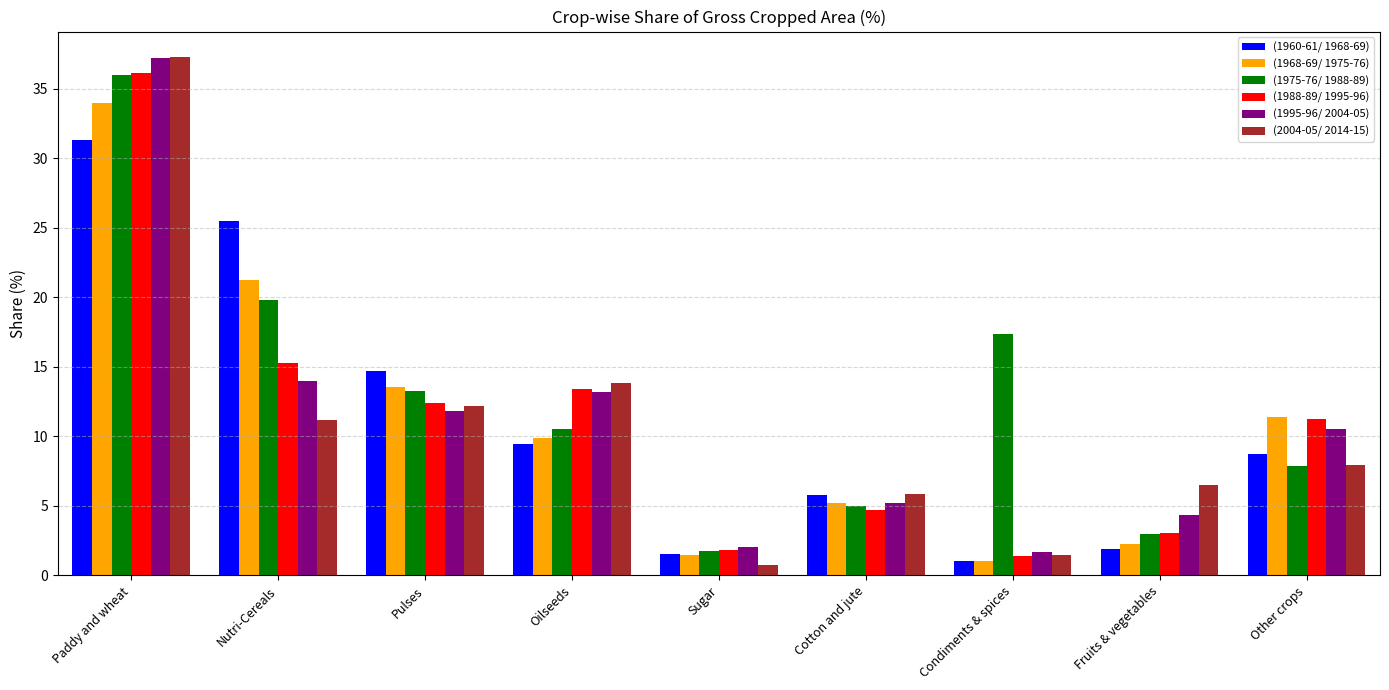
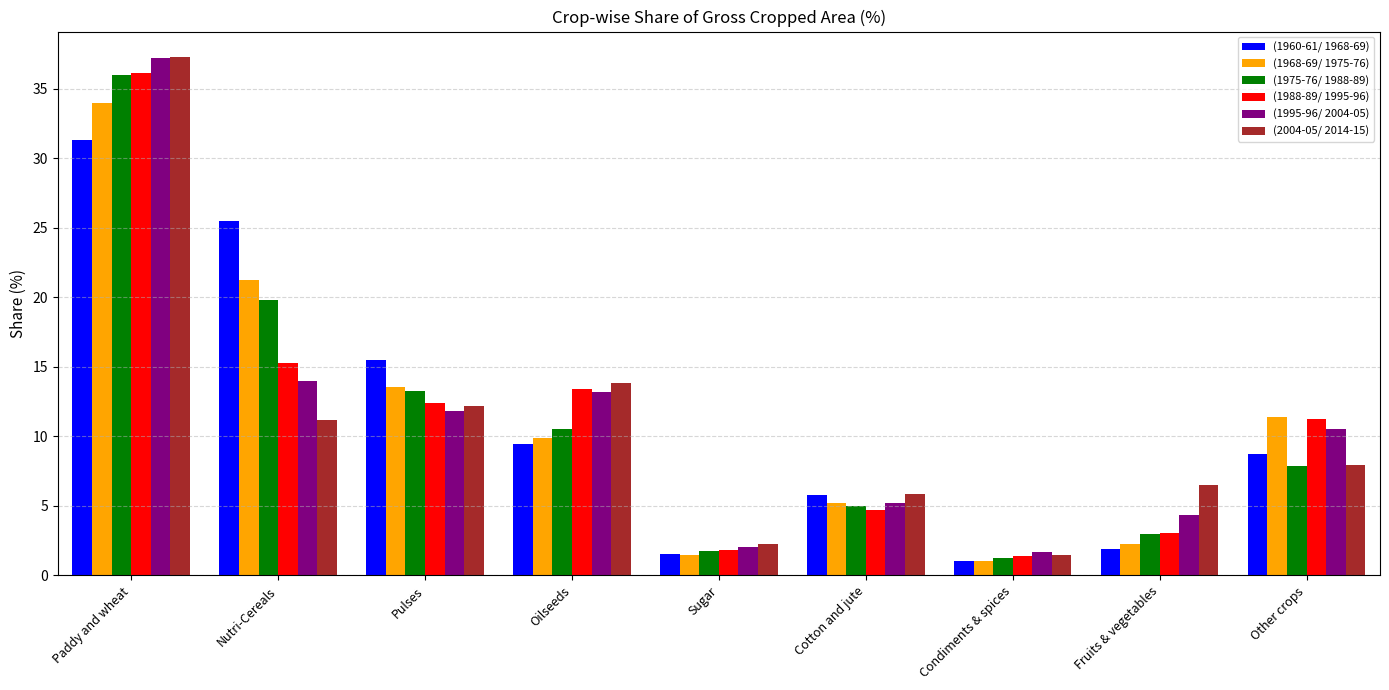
  {
    "(1960-61/ 1968-69)": {
      "Paddy and wheat": 31.3,
      "Nutri-Cereals": 25.5,
-     "Pulses": 14.7,
+     "Pulses": 15.5,
      "Oilseeds": 9.5,
      "Sugar": 1.5,
      "Cotton and jute": 5.8,
      "Condiments & spices": 1.0,
      "Fruits & vegetables": 1.9,
      "Other crops": 8.8
    },
    "(1968-69/ 1975-76)": {
      "Paddy and wheat": 34.0,
      "Nutri-Cereals": 21.2,
      "Pulses": 13.5,
      "Oilseeds": 9.9,
      "Sugar": 1.4,
      "Cotton and jute": 5.2,
      "Condiments & spices": 1.0,
      "Fruits & vegetables": 2.3,
      "Other crops": 11.4
    },
    "(1975-76/ 1988-89)": {
      "Paddy and wheat": 36.0,
      "Nutri-Cereals": 19.8,
      "Pulses": 13.3,
      "Oilseeds": 10.5,
      "Sugar": 1.7,
      "Cotton and jute": 5.0,
-     "Condiments & spices": 17.4,
+     "Condiments & spices": 1.2,
      "Fruits & vegetables": 3.0,
      "Other crops": 7.8
    },
    "(1988-89/ 1995-96)": {
      "Paddy and wheat": 36.1,
      "Nutri-Cereals": 15.3,
      "Pulses": 12.4,
      "Oilseeds": 13.4,
      "Sugar": 1.8,
      "Cotton and jute": 4.7,
      "Condiments & spices": 1.4,
      "Fruits & vegetables": 3.0,
      "Other crops": 11.2
    },
    "(1995-96/ 2004-05)": {
      "Paddy and wheat": 37.2,
      "Nutri-Cereals": 14.0,
      "Pulses": 11.8,
      "Oilseeds": 13.2,
      "Sugar": 2.1,
      "Cotton and jute": 5.2,
      "Condiments & spices": 1.7,
      "Fruits & vegetables": 4.4,
      "Other crops": 10.5
    },
    "(2004-05/ 2014-15)": {
      "Paddy and wheat": 37.3,
      "Nutri-Cereals": 11.2,
      "Pulses": 12.2,
      "Oilseeds": 13.9,
-     "Sugar": 0.7,
+     "Sugar": 2.3,
      "Cotton and jute": 5.9,
      "Condiments & spices": 1.5,
      "Fruits & vegetables": 6.5,
      "Other crops": 8.0
    }
  }
